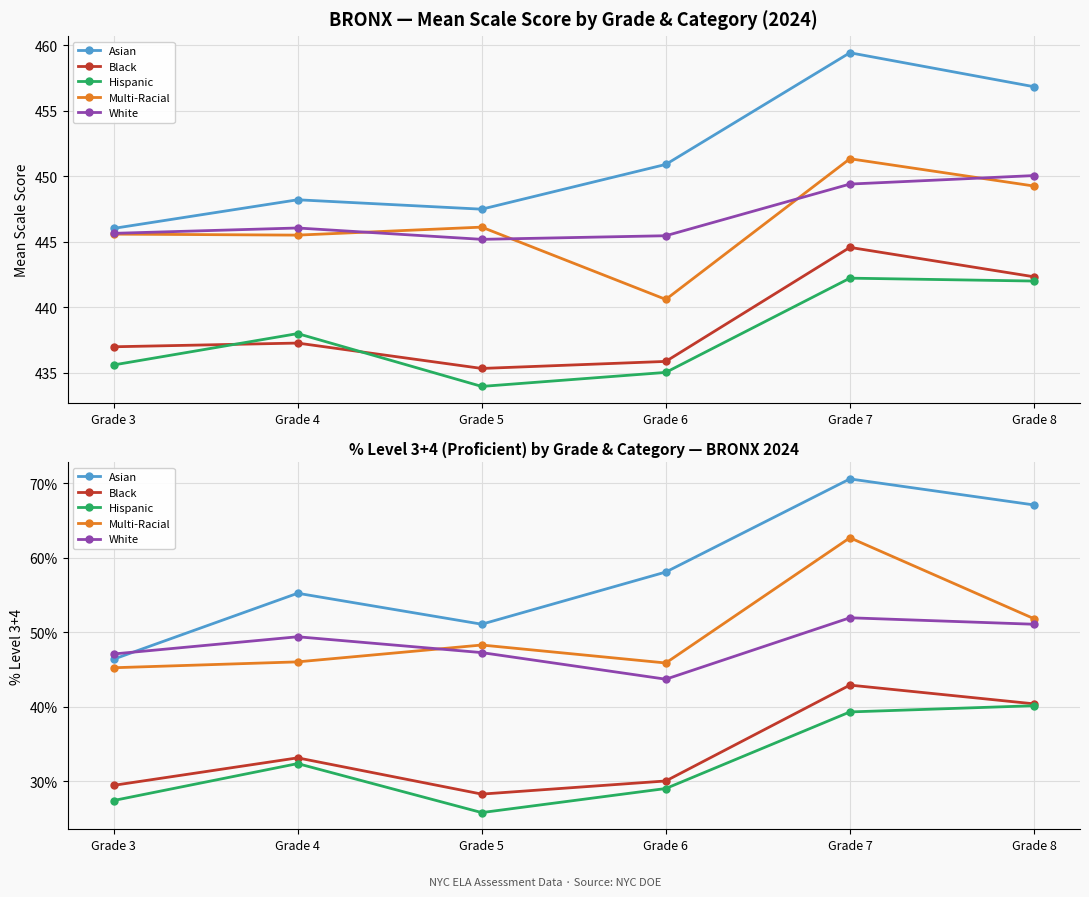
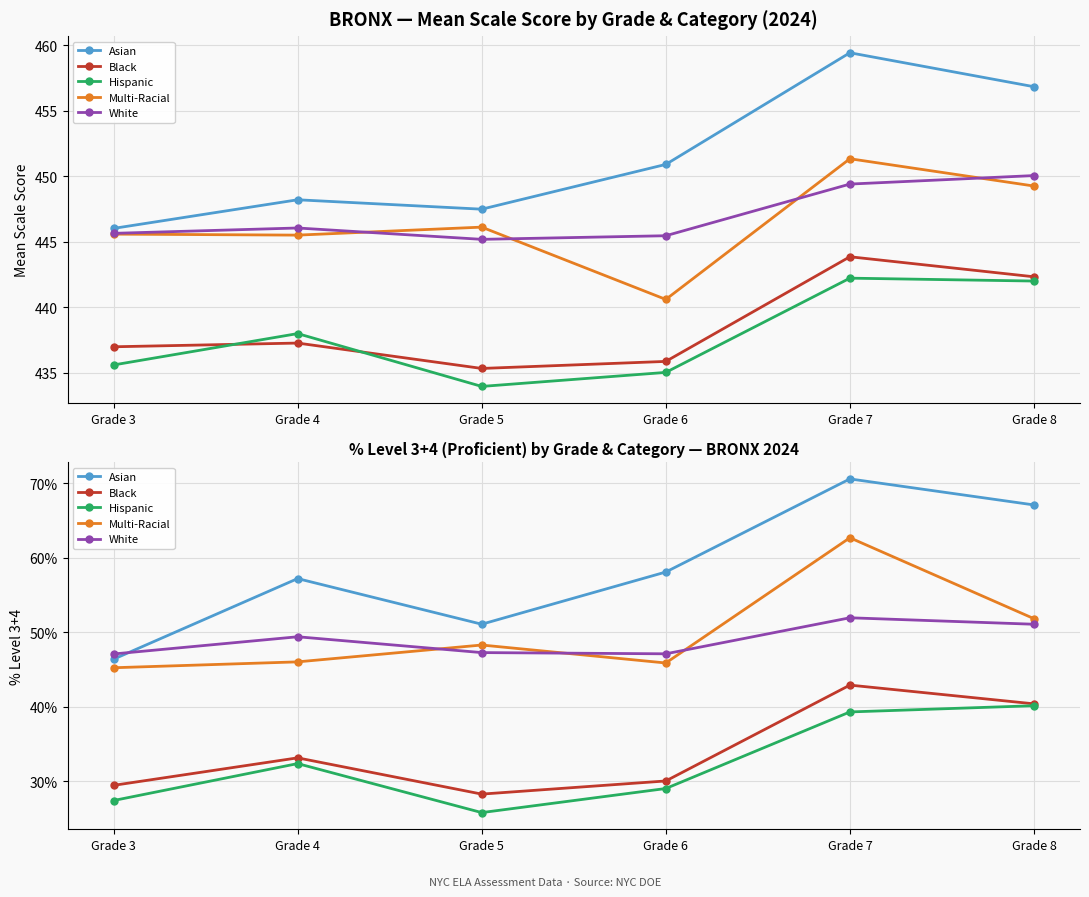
  {
    "BRONX — Mean Scale Score by Grade & Category (2024)": {
      "Asian": {
        "Grade 3": "446.0",
        "Grade 4": "448.2",
        "Grade 5": "447.5",
        "Grade 6": "450.9",
        "Grade 7": "459.4",
        "Grade 8": "456.8"
      },
      "Black": {
        "Grade 3": "437.0",
        "Grade 4": "437.3",
        "Grade 5": "435.3",
        "Grade 6": "435.9",
-       "Grade 7": "444.6",
+       "Grade 7": "443.9",
        "Grade 8": "442.3"
      },
      "Hispanic": {
        "Grade 3": "435.6",
        "Grade 4": "438.0",
        "Grade 5": "434.0",
        "Grade 6": "435.0",
        "Grade 7": "442.2",
        "Grade 8": "442.0"
      },
      "Multi-Racial": {
        "Grade 4": "445.5",
        "Grade 5": "446.1",
        "Grade 6": "440.6",
        "Grade 7": "451.3",
        "Grade 8": "449.3"
      },
      "White": {
        "Grade 4": "446.1",
        "Grade 5": "445.2",
        "Grade 6": "445.5",
        "Grade 7": "449.4",
        "Grade 8": "450.1"
      }
    },
    "% Level 3+4 (Proficient) by Grade & Category — BRONX 2024": {
      "Asian": {
        "Grade 3": "46%",
-       "Grade 4": "55%",
+       "Grade 4": "57%",
        "Grade 5": "51%",
        "Grade 6": "58%",
        "Grade 7": "71%",
        "Grade 8": "67%"
      },
      "Black": {
        "Grade 3": "29%",
        "Grade 4": "33%",
        "Grade 5": "28%",
        "Grade 6": "30%",
        "Grade 7": "43%"
      },
      "Hispanic": {
        "Grade 3": "27%",
        "Grade 4": "32%",
        "Grade 5": "26%",
        "Grade 6": "29%",
        "Grade 7": "39%"
      },
      "Multi-Racial": {
        "Grade 3": "45%",
        "Grade 4": "46%",
        "Grade 5": "48%",
        "Grade 6": "46%",
        "Grade 7": "63%",
        "Grade 8": "52%"
      },
      "White": {
        "Grade 3": "47%",
        "Grade 4": "49%",
        "Grade 5": "47%",
-       "Grade 6": "44%",
+       "Grade 6": "47%",
        "Grade 7": "52%",
        "Grade 8": "51%"
      }
    }
  }
